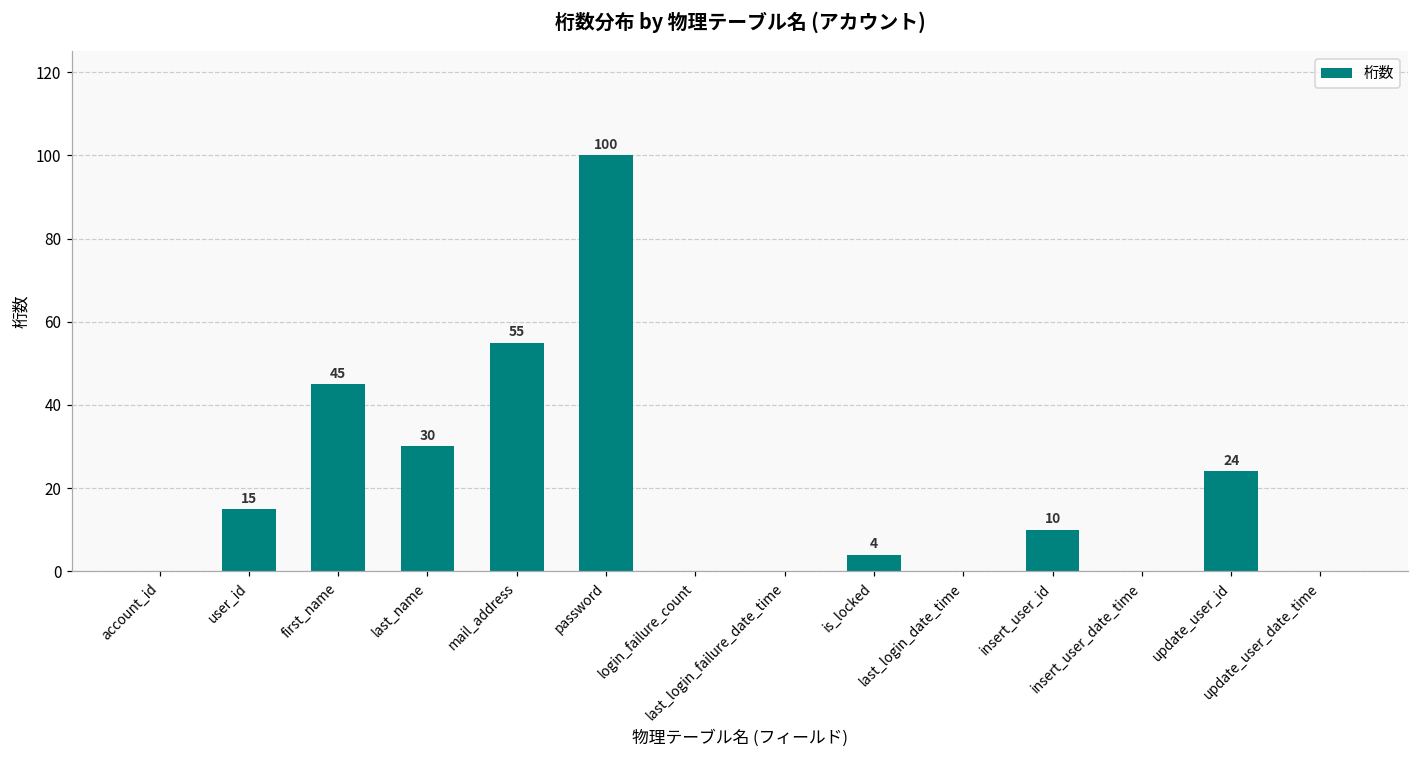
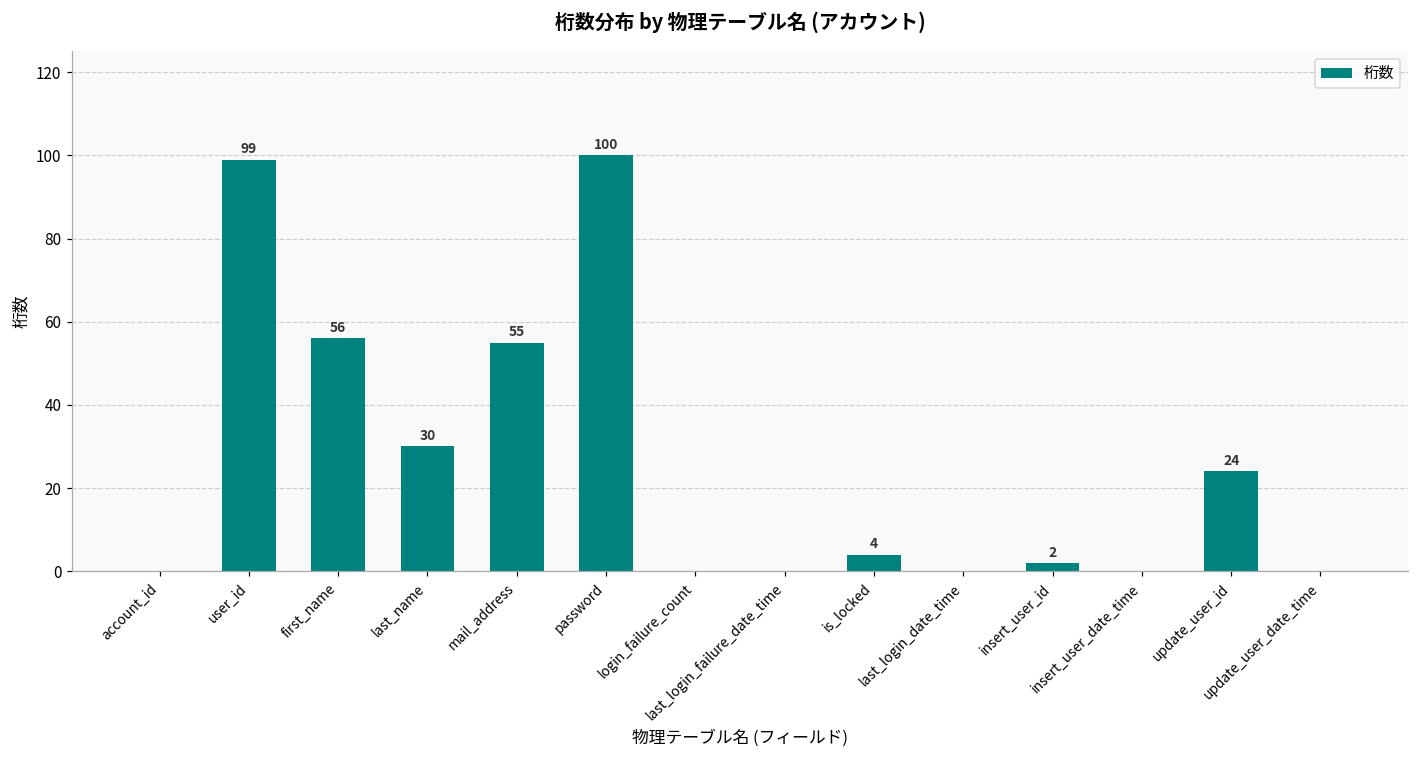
  {
-   "user_id": 15,
-   "first_name": 45,
+   "user_id": 99,
+   "first_name": 56,
    "last_name": 30,
    "mail_address": 55,
    "password": 100,
    "is_locked": 4,
-   "insert_user_id": 10,
+   "insert_user_id": 2,
    "update_user_id": 24
  }
